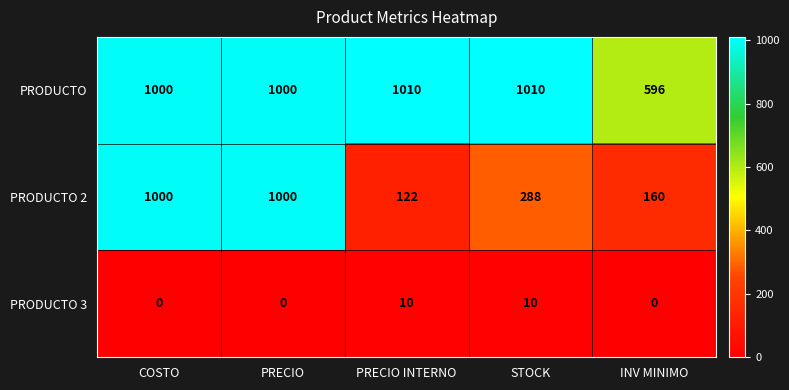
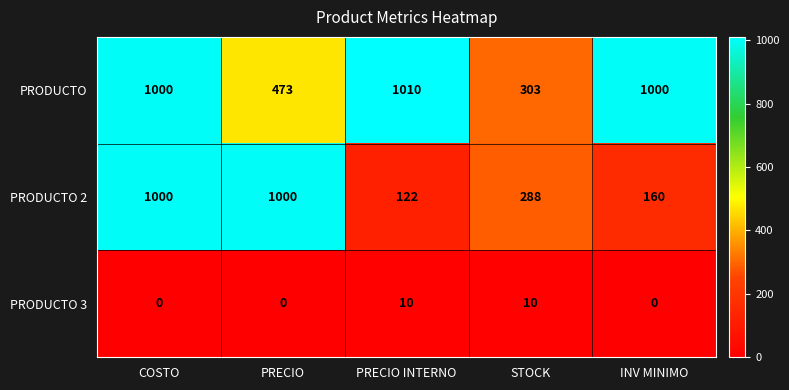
  {
    "PRODUCTO": {
      "COSTO": 1000,
-     "PRECIO": 1000,
+     "PRECIO": 473,
      "PRECIO INTERNO": 1010,
-     "STOCK": 1010,
-     "INV MINIMO": 596
+     "STOCK": 303,
+     "INV MINIMO": 1000
    },
    "PRODUCTO 2": {
      "COSTO": 1000,
      "PRECIO": 1000,
      "PRECIO INTERNO": 122,
      "STOCK": 288,
      "INV MINIMO": 160
    },
    "PRODUCTO 3": {
      "COSTO": 0,
      "PRECIO": 0,
      "PRECIO INTERNO": 10,
      "STOCK": 10,
      "INV MINIMO": 0
    }
  }
